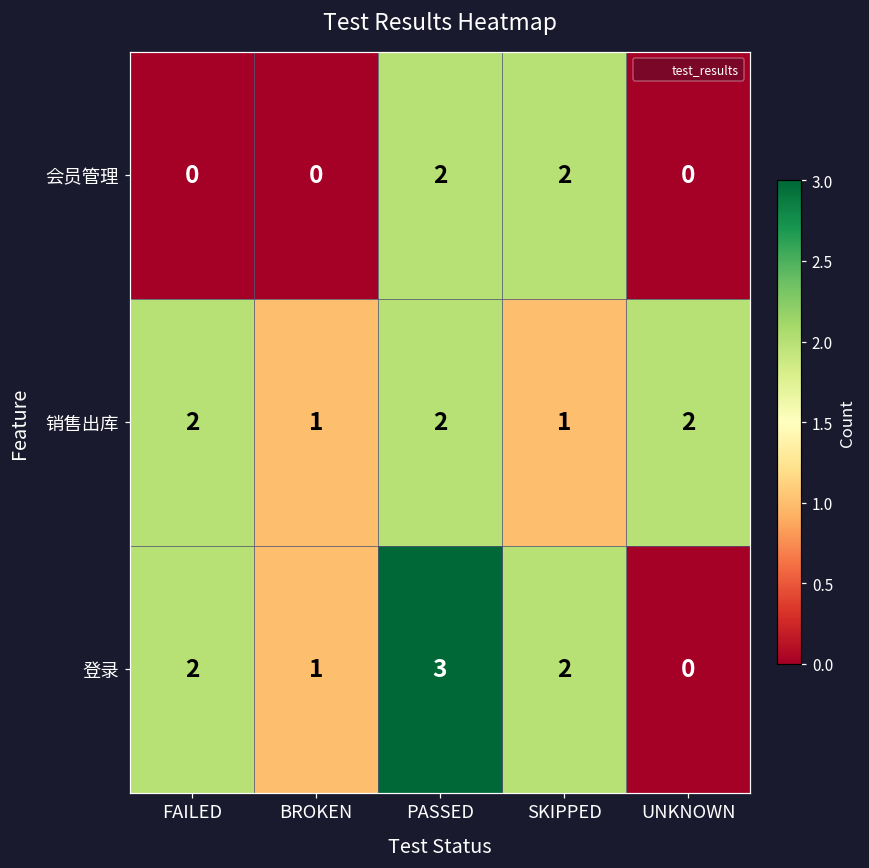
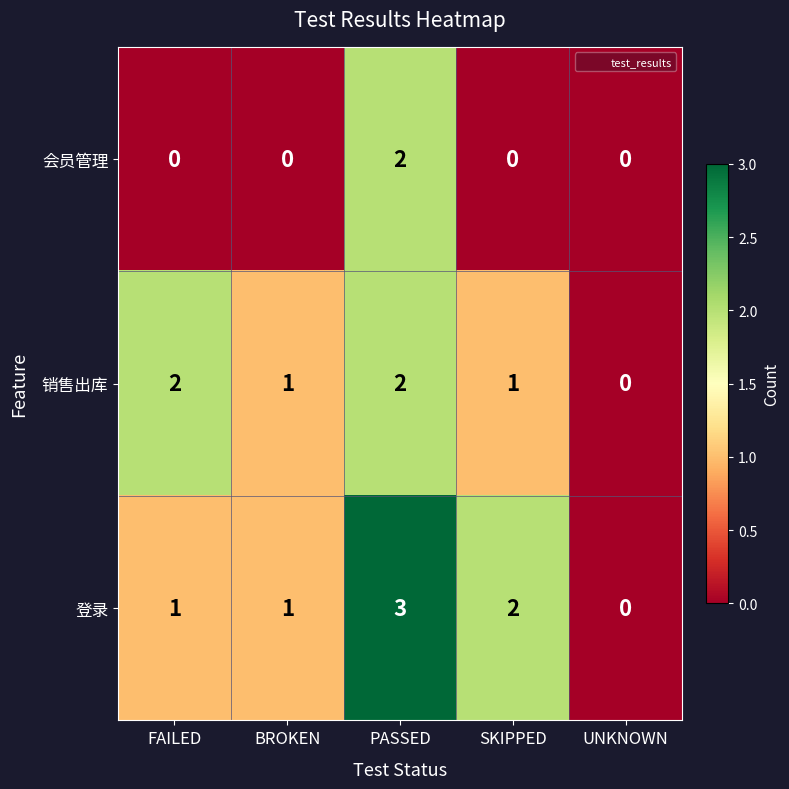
  {
    "会员管理": {
      "FAILED": 0,
      "BROKEN": 0,
      "PASSED": 2,
-     "SKIPPED": 2,
+     "SKIPPED": 0,
      "UNKNOWN": 0
    },
    "销售出库": {
      "FAILED": 2,
      "BROKEN": 1,
      "PASSED": 2,
      "SKIPPED": 1,
-     "UNKNOWN": 2
+     "UNKNOWN": 0
    },
    "登录": {
-     "FAILED": 2,
+     "FAILED": 1,
      "BROKEN": 1,
      "PASSED": 3,
      "SKIPPED": 2,
      "UNKNOWN": 0
    }
  }
